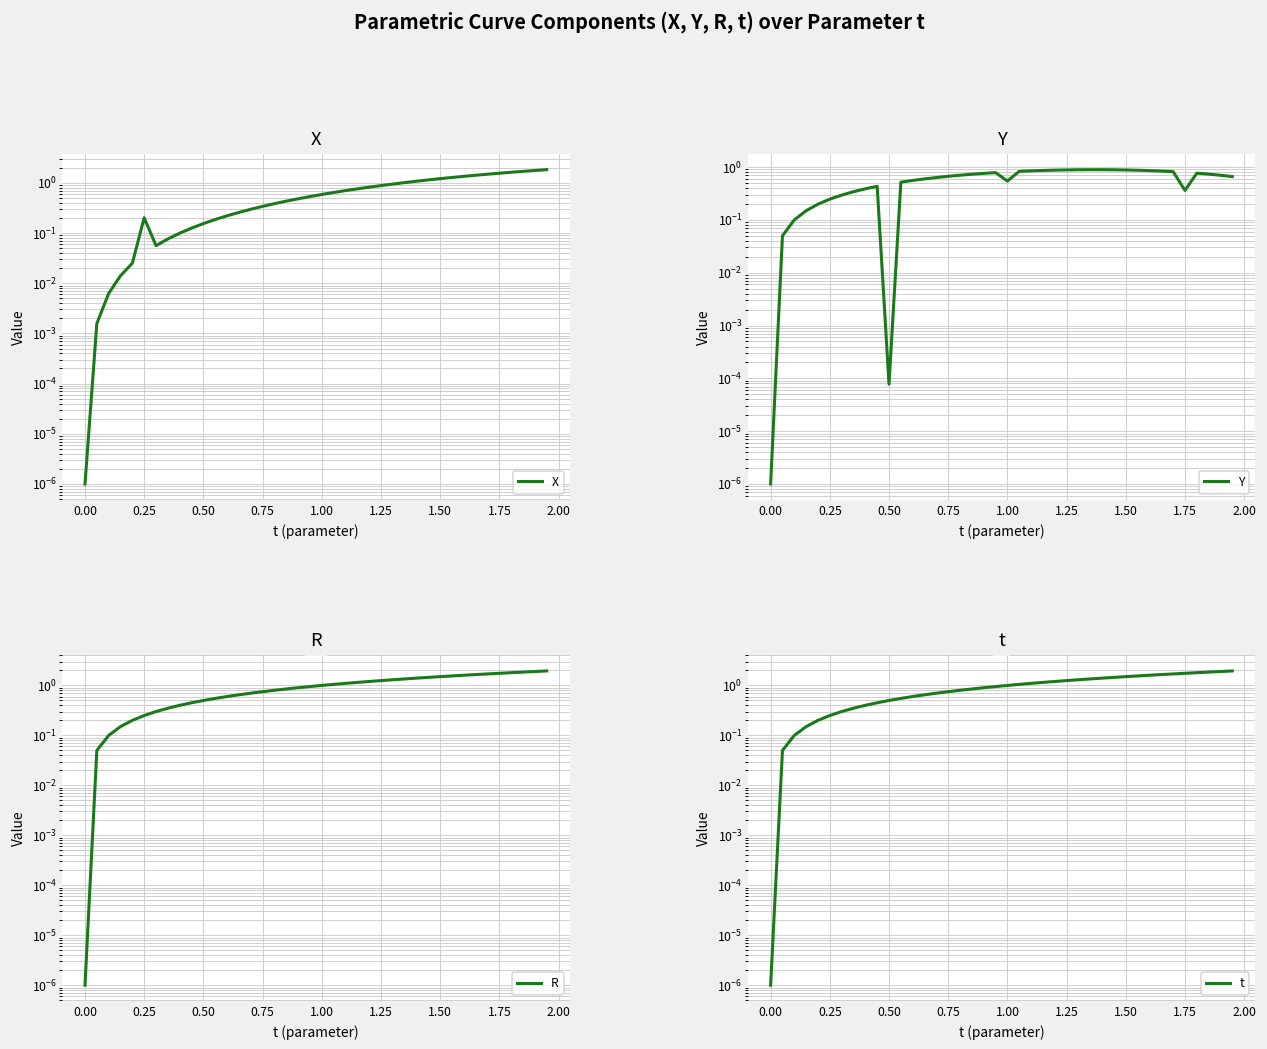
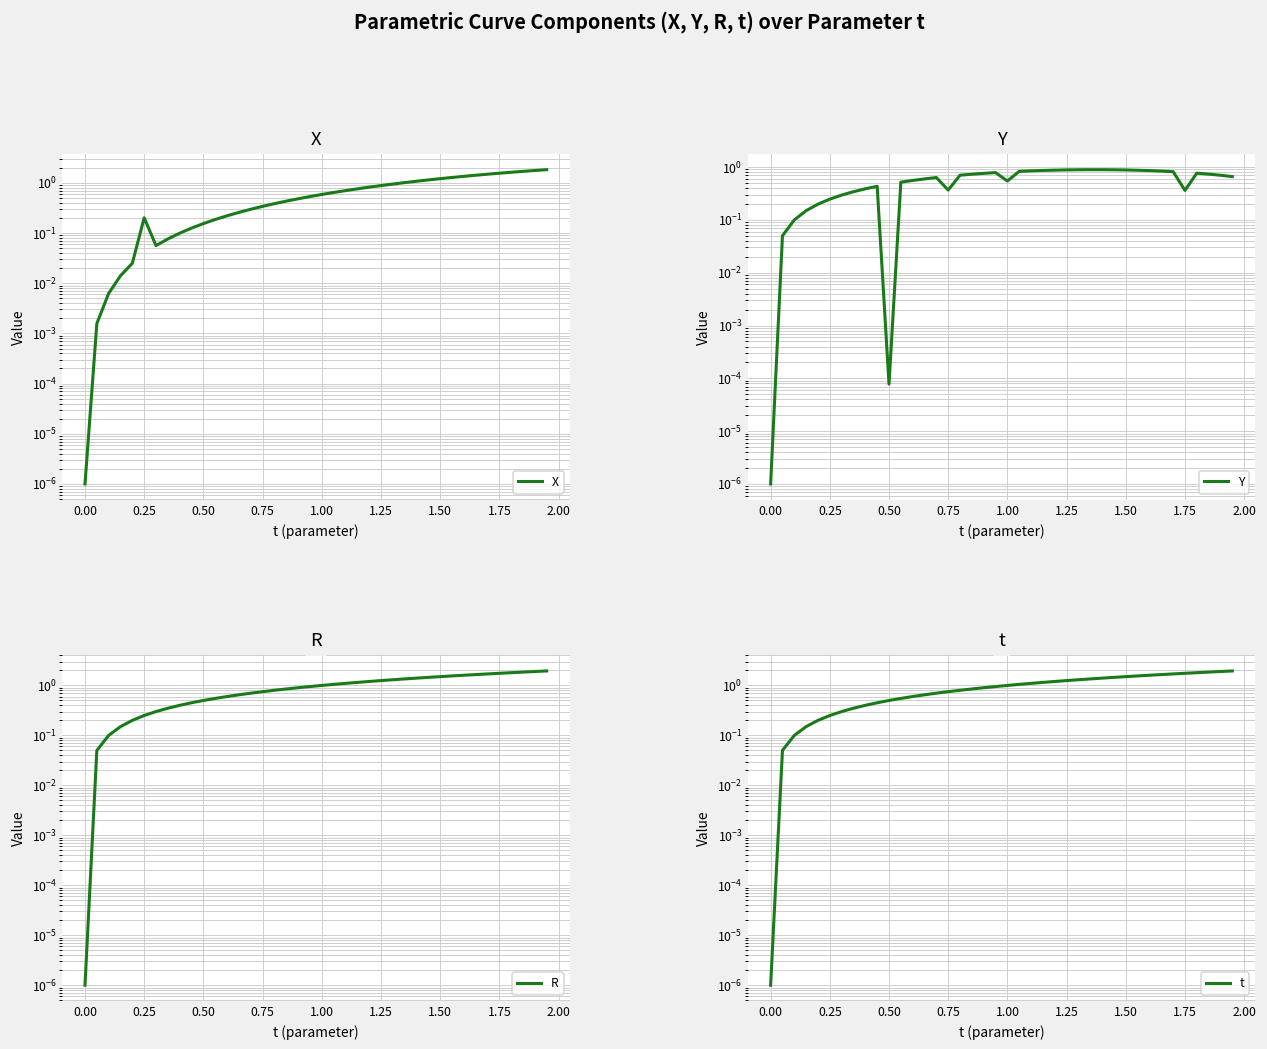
  {
    "X": {
      "0.00": 0.0000010,
      "0.25": 0.2,
      "0.50": 0.15,
      "0.75": 0.3,
      "1.00": 0.6,
      "1.25": 0.9,
      "1.50": 1.2,
      "1.75": 1.6
    },
    "Y": {
      "0.00": 0.0000010,
      "0.25": 0.2,
      "0.50": 0.00008,
-     "0.75": 0.7,
+     "0.75": 0.4,
      "1.00": 0.5,
      "1.25": 0.9,
      "1.50": 0.9,
      "1.75": 0.4
    },
    "R": {
      "0.00": 0.0000010,
      "0.25": 0.3,
      "0.50": 0.5,
      "0.75": 0.8,
      "1.00": 1.0,
      "1.25": 1.3,
      "1.50": 1.5,
      "1.75": 1.8
    },
    "t": {
      "0.00": 0.0000010,
      "0.25": 0.3,
      "0.50": 0.5,
      "0.75": 0.8,
      "1.00": 1.0,
      "1.25": 1.3,
      "1.50": 1.5,
      "1.75": 1.8
    }
  }
